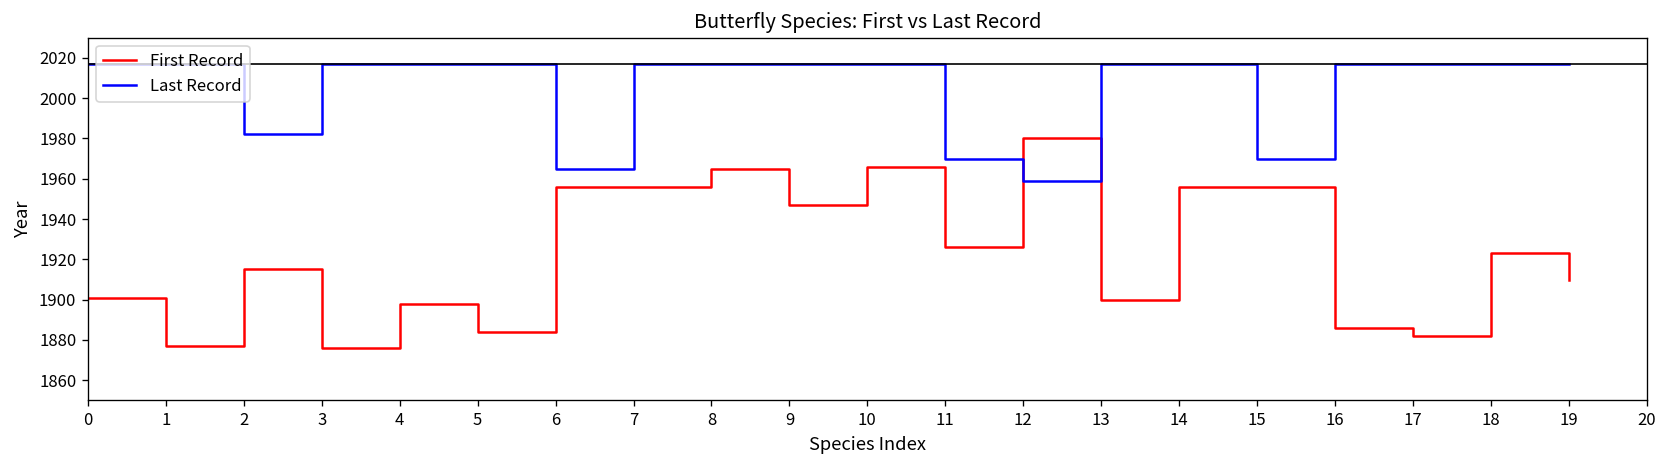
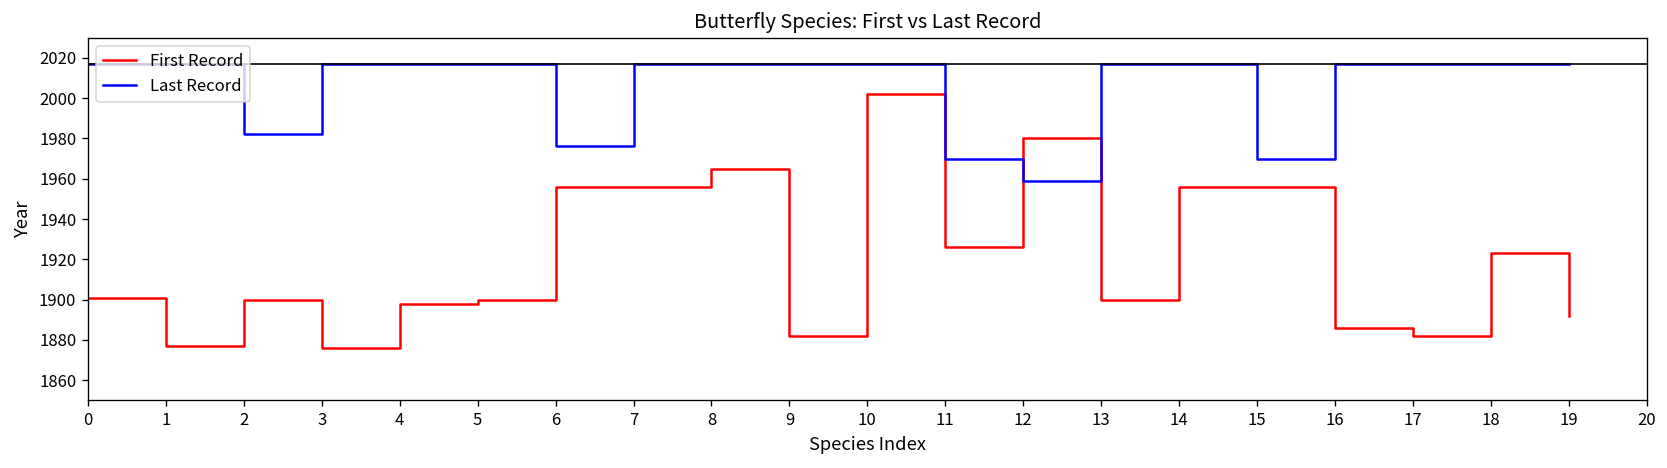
  {
    "First Record": {
      "0": 1901,
      "1": 1877,
-     "2": 1915,
+     "2": 1900,
      "3": 1876,
      "4": 1898,
-     "5": 1884,
+     "5": 1900,
      "6": 1956,
      "7": 1956,
      "8": 1965,
-     "9": 1947,
-     "10": 1966,
+     "9": 1882,
+     "10": 2002,
      "11": 1926,
      "12": 1980,
      "13": 1900,
      "14": 1956,
      "15": 1956,
      "16": 1886,
      "17": 1882,
      "18": 1923,
-     "19": 1910
+     "19": 1892
    },
    "Last Record": {
      "0": 2017,
      "2": 1982,
      "3": 2017,
      "4": 2017,
      "5": 2017,
-     "6": 1965,
+     "6": 1976,
      "7": 2017,
      "8": 2017,
      "9": 2017,
      "10": 2017,
      "11": 1970,
      "12": 1959,
      "13": 2017,
      "14": 2017,
      "15": 1970,
      "16": 2017,
      "17": 2017,
      "18": 2017,
      "19": 2017
    }
  }
